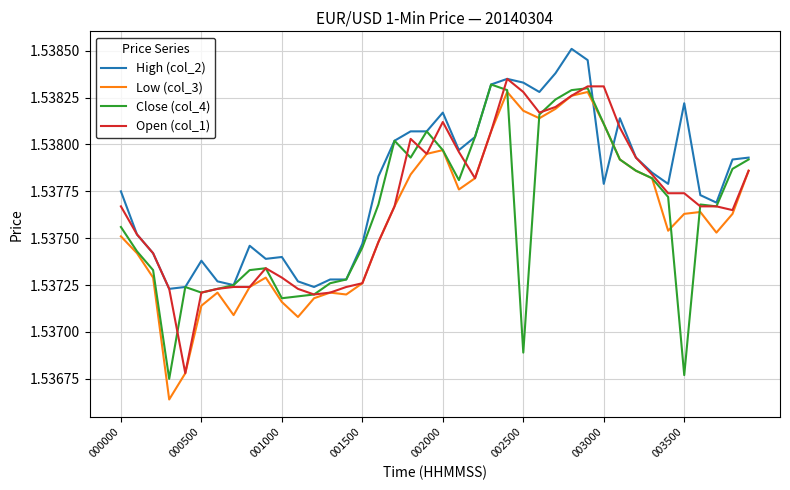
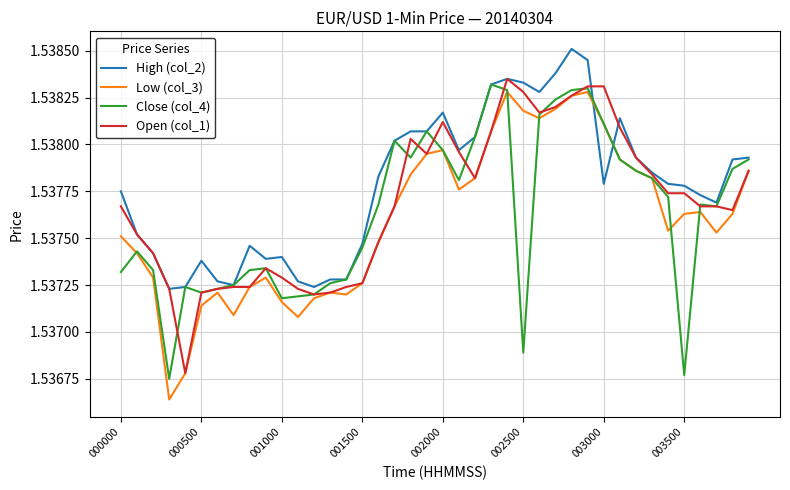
  {
    "High (col_2)": {
      "000000": 1.53775,
      "000500": 1.53738,
      "001000": 1.53740,
      "001500": 1.53747,
      "002000": 1.53817,
      "002500": 1.53833,
      "003000": 1.53779,
-     "003500": 1.53822
+     "003500": 1.53778
    },
    "Low (col_3)": {
      "000000": 1.53751,
      "000500": 1.53714,
      "001000": 1.53716,
      "002500": 1.53818,
      "003500": 1.53763
    },
    "Close (col_4)": {
-     "000000": 1.53756,
+     "000000": 1.53732,
      "001000": 1.53718,
      "001500": 1.53745,
      "002500": 1.53689,
      "003500": 1.53677
    },
    "Open (col_1)": {
      "000000": 1.53767,
      "001000": 1.53729,
      "002000": 1.53812,
      "002500": 1.53828,
      "003000": 1.53831,
      "003500": 1.53774
    }
  }
